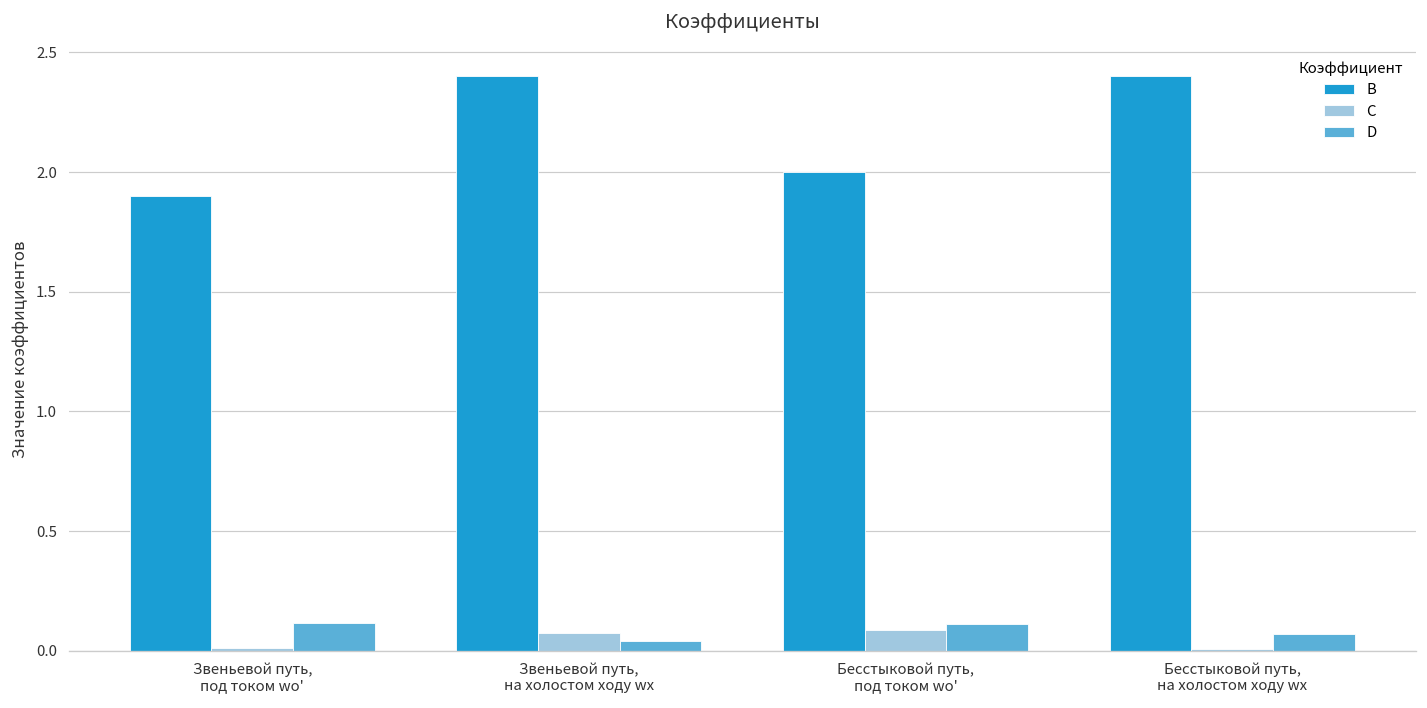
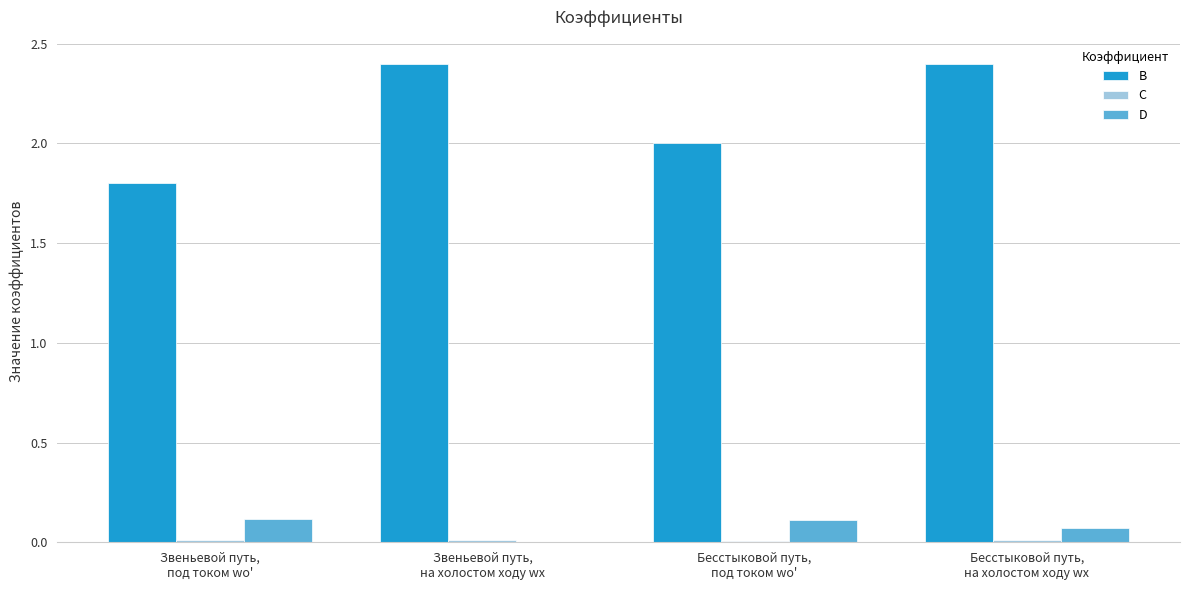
  {
    "B": {
-     "Звеньевой путь, под током wо'": 1.9,
+     "Звеньевой путь, под током wо'": 1.8,
      "Звеньевой путь, на холостом ходу wх": 2.4,
      "Бесстыковой путь, под током wо'": 2.0,
      "Бесстыковой путь, на холостом ходу wх": 2.4
    },
    "C": {
-     "Звеньевой путь, на холостом ходу wх": 0.07,
-     "Бесстыковой путь, под током wо'": 0.09
+     "Звеньевой путь, на холостом ходу wх": 0.01,
+     "Бесстыковой путь, под током wо'": 0.01
    },
    "D": {
      "Звеньевой путь, под током wо'": 0.12,
-     "Звеньевой путь, на холостом ходу wх": 0.04,
+     "Звеньевой путь, на холостом ходу wх": 0.00,
      "Бесстыковой путь, под током wо'": 0.11,
      "Бесстыковой путь, на холостом ходу wх": 0.07
    }
  }
